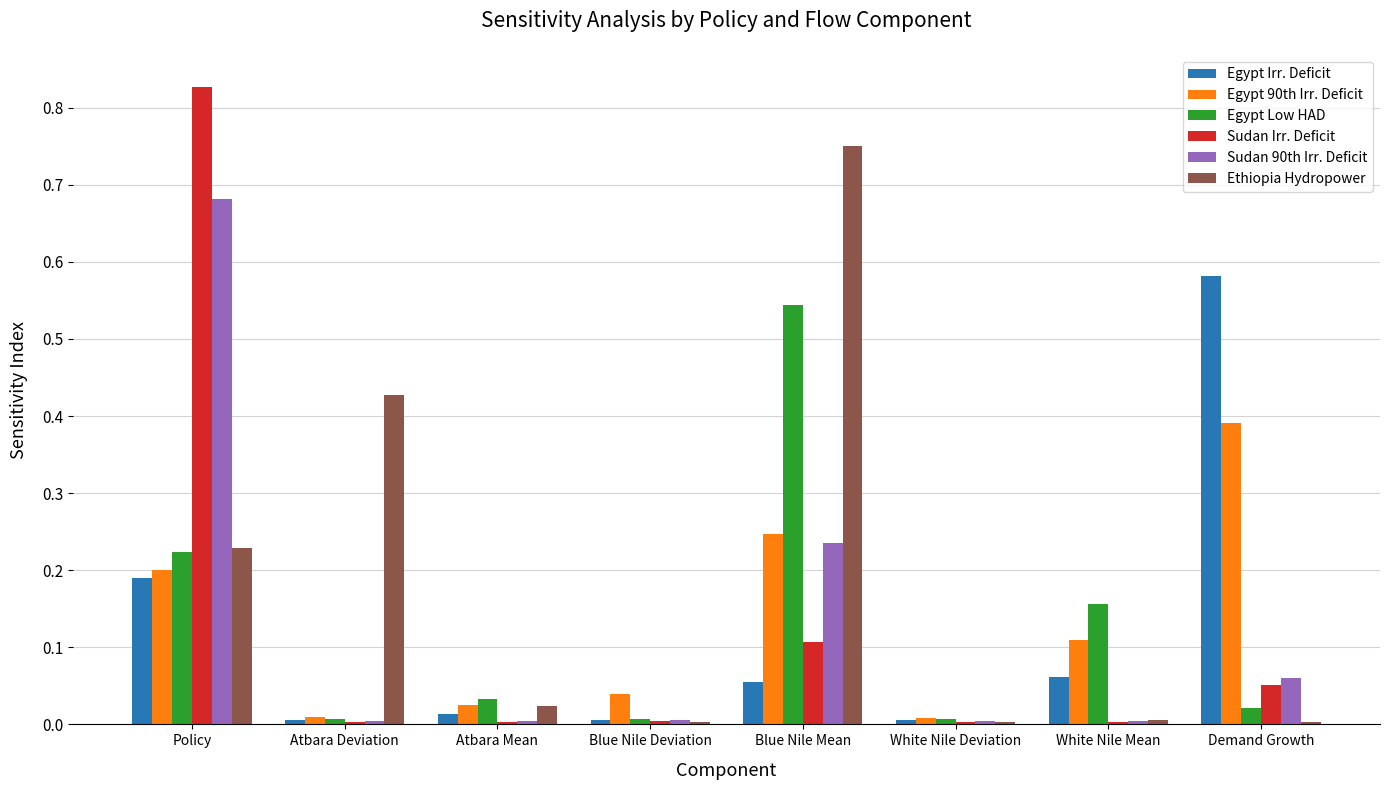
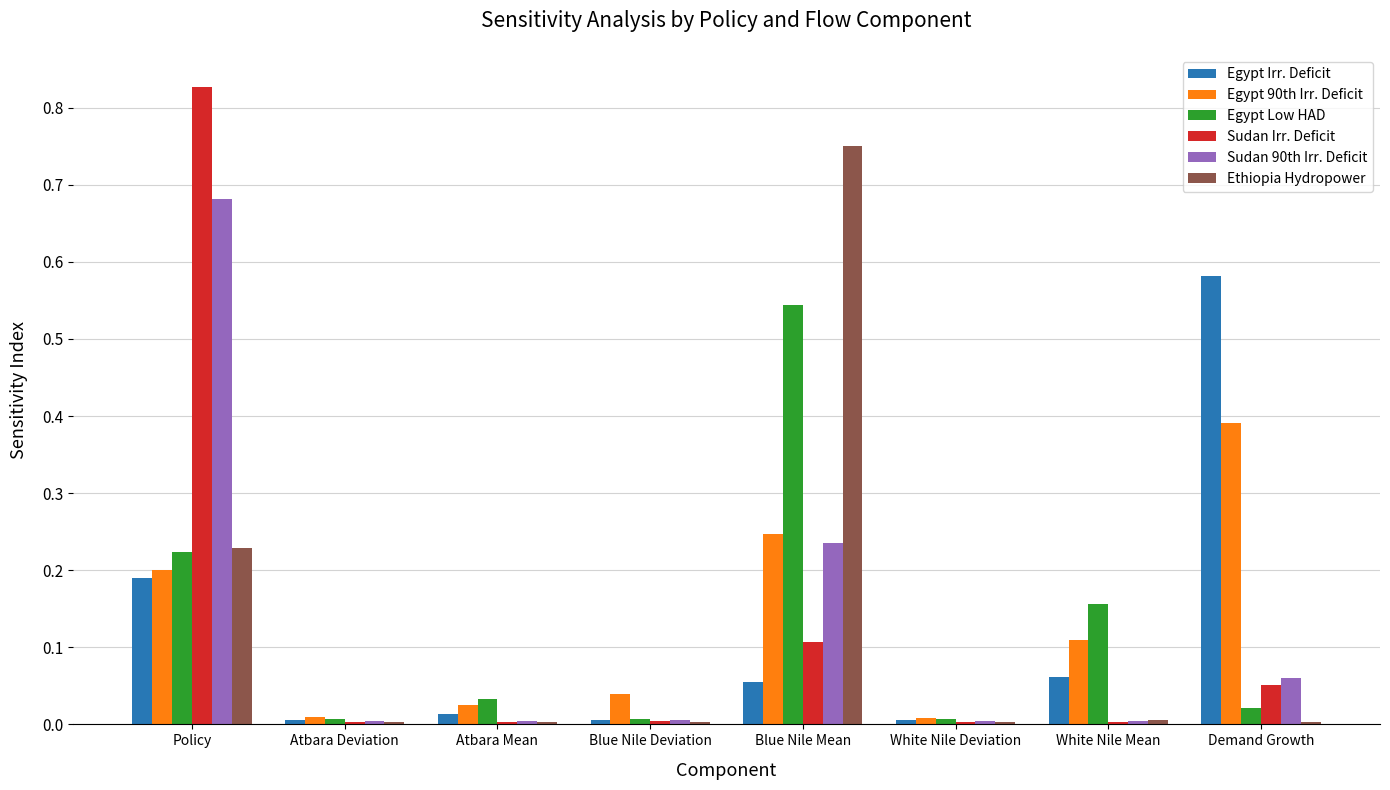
  {
    "Egypt Irr. Deficit": {
      "Policy": 0.19,
      "Atbara Deviation": 0.01,
      "Atbara Mean": 0.01,
      "Blue Nile Deviation": 0.01,
      "Blue Nile Mean": 0.06,
      "White Nile Deviation": 0.01,
      "White Nile Mean": 0.06,
      "Demand Growth": 0.58
    },
    "Egypt 90th Irr. Deficit": {
      "Policy": 0.20,
      "Atbara Deviation": 0.01,
      "Atbara Mean": 0.02,
      "Blue Nile Deviation": 0.04,
      "Blue Nile Mean": 0.25,
      "White Nile Deviation": 0.01,
      "White Nile Mean": 0.11,
      "Demand Growth": 0.39
    },
    "Egypt Low HAD": {
      "Policy": 0.22,
      "Atbara Deviation": 0.01,
      "Atbara Mean": 0.03,
      "Blue Nile Deviation": 0.01,
      "Blue Nile Mean": 0.54,
      "White Nile Deviation": 0.01,
      "White Nile Mean": 0.16,
      "Demand Growth": 0.02
    },
    "Sudan Irr. Deficit": {
      "Policy": 0.83,
      "Blue Nile Deviation": 0.00,
      "Blue Nile Mean": 0.11,
      "Demand Growth": 0.05
    },
    "Sudan 90th Irr. Deficit": {
      "Policy": 0.68,
      "Atbara Deviation": 0.00,
      "Atbara Mean": 0.00,
      "Blue Nile Deviation": 0.01,
      "Blue Nile Mean": 0.23,
      "White Nile Deviation": 0.00,
      "White Nile Mean": 0.00,
      "Demand Growth": 0.06
    },
    "Ethiopia Hydropower": {
      "Policy": 0.23,
-     "Atbara Deviation": 0.43,
-     "Atbara Mean": 0.02,
+     "Atbara Deviation": 0.00,
+     "Atbara Mean": 0.00,
      "Blue Nile Mean": 0.75,
      "White Nile Mean": 0.01
    }
  }
